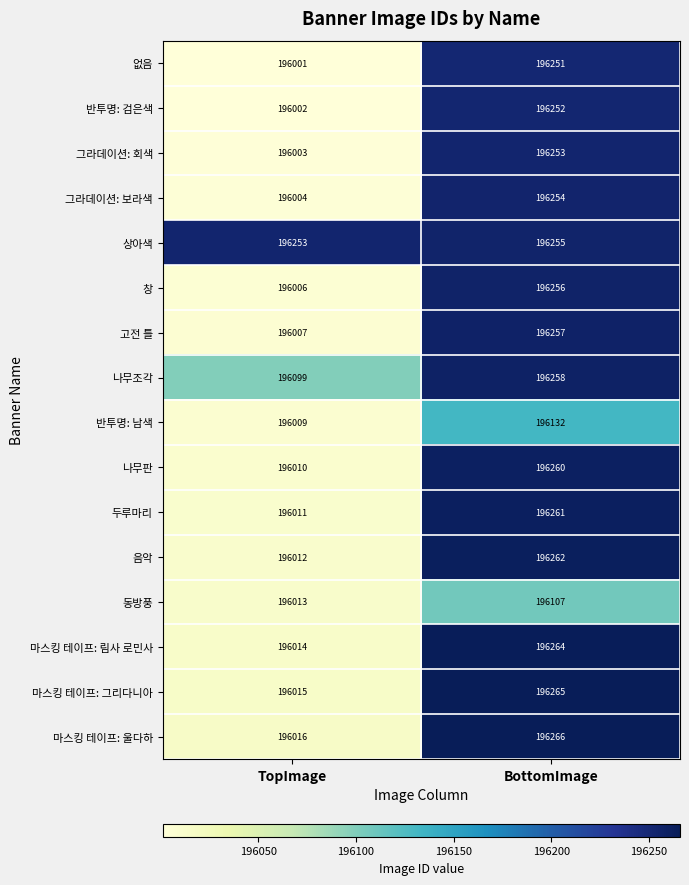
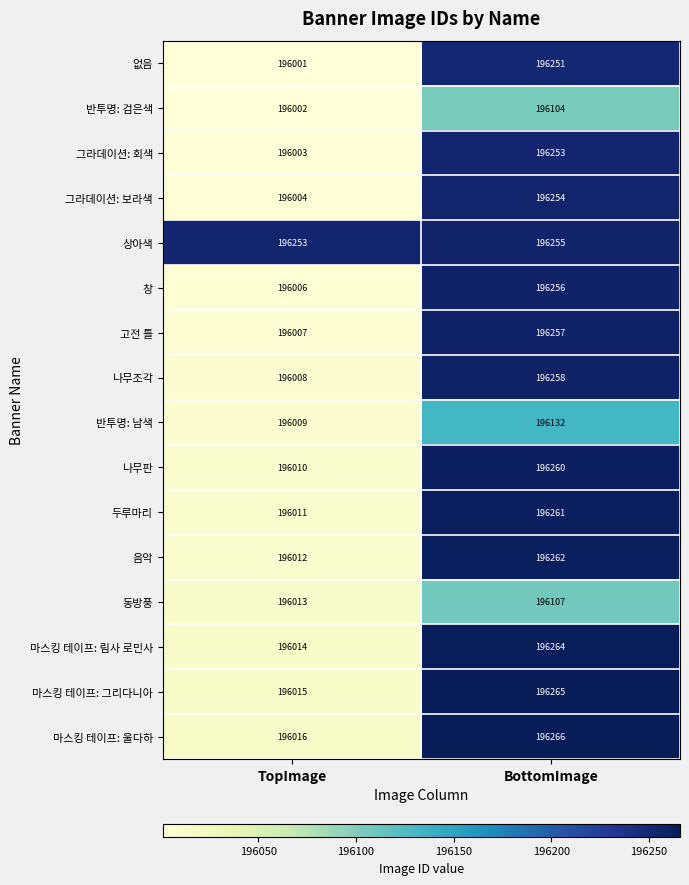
  {
    "없음": {
      "TopImage": 196001,
      "BottomImage": 196251
    },
    "반투명: 검은색": {
      "TopImage": 196002,
-     "BottomImage": 196252
+     "BottomImage": 196104
    },
    "그라데이션: 회색": {
      "TopImage": 196003,
      "BottomImage": 196253
    },
    "그라데이션: 보라색": {
      "TopImage": 196004,
      "BottomImage": 196254
    },
    "상아색": {
      "TopImage": 196253,
      "BottomImage": 196255
    },
    "창": {
      "TopImage": 196006,
      "BottomImage": 196256
    },
    "고전 틀": {
      "TopImage": 196007,
      "BottomImage": 196257
    },
    "나무조각": {
-     "TopImage": 196099,
+     "TopImage": 196008,
      "BottomImage": 196258
    },
    "반투명: 남색": {
      "TopImage": 196009,
      "BottomImage": 196132
    },
    "나무판": {
      "TopImage": 196010,
      "BottomImage": 196260
    },
    "두루마리": {
      "TopImage": 196011,
      "BottomImage": 196261
    },
    "음악": {
      "TopImage": 196012,
      "BottomImage": 196262
    },
    "동방풍": {
      "TopImage": 196013,
      "BottomImage": 196107
    },
    "마스킹 테이프: 림사 로민사": {
      "TopImage": 196014,
      "BottomImage": 196264
    },
    "마스킹 테이프: 그리다니아": {
      "TopImage": 196015,
      "BottomImage": 196265
    },
    "마스킹 테이프: 울다하": {
      "TopImage": 196016,
      "BottomImage": 196266
    }
  }
